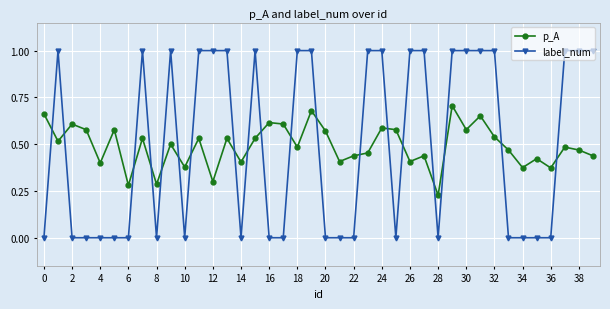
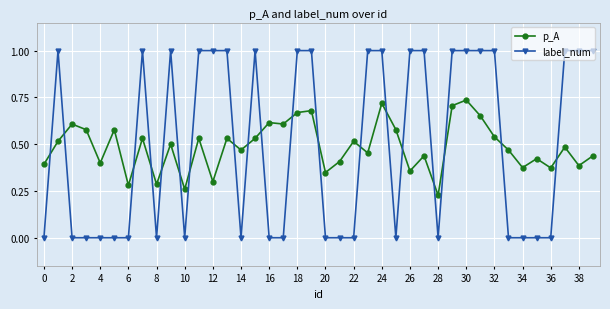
  {
    "p_A": {
-     "0": 0.66,
+     "0": 0.39,
      "2": 0.61,
      "4": 0.40,
      "6": 0.28,
      "8": 0.29,
-     "10": 0.38,
+     "10": 0.26,
      "12": 0.30,
-     "14": 0.40,
+     "14": 0.47,
      "16": 0.62,
-     "18": 0.48,
-     "20": 0.57,
-     "22": 0.44,
-     "24": 0.59,
-     "26": 0.41,
+     "18": 0.67,
+     "20": 0.35,
+     "22": 0.52,
+     "24": 0.72,
+     "26": 0.36,
      "28": 0.23,
-     "30": 0.58,
+     "30": 0.74,
      "32": 0.54,
      "34": 0.37,
      "36": 0.37,
-     "38": 0.47
+     "38": 0.39
    },
    "label_num": {
      "0": 0.00,
      "2": 0.00,
      "4": 0.00,
      "6": 0.00,
      "8": 0.00,
      "10": 0.00,
      "12": 1.00,
      "14": 0.00,
      "16": 0.00,
      "18": 1.00,
      "20": 0.00,
      "22": 0.00,
      "24": 1.00,
      "26": 1.00,
      "28": 0.00,
      "30": 1.00,
      "32": 1.00,
      "34": 0.00,
      "36": 0.00
    }
  }
